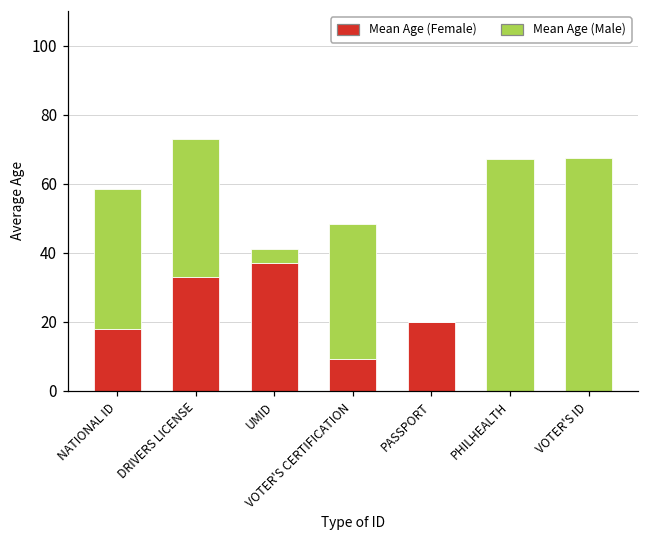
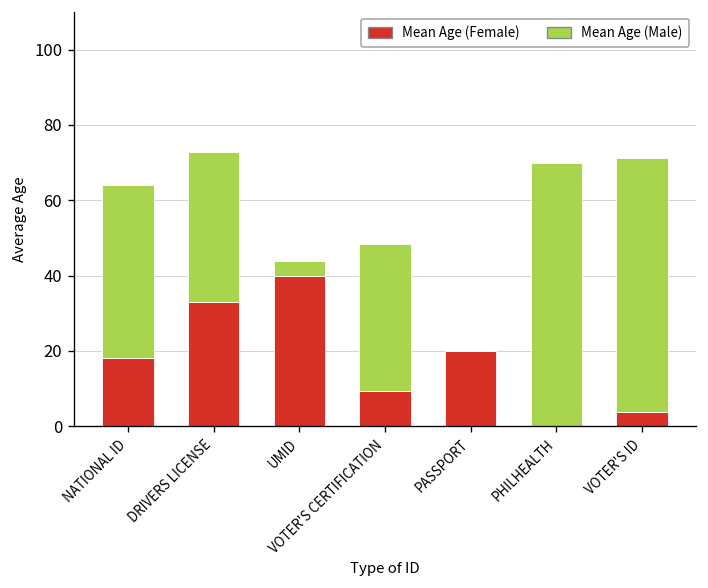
  {
    "Mean Age (Female)": {
      "NATIONAL ID": 18,
      "DRIVERS LICENSE": 33,
-     "UMID": 37,
+     "UMID": 40,
      "VOTER'S CERTIFICATION": 9,
      "PASSPORT": 20,
      "PHILHEALTH": 0,
-     "VOTER'S ID": 0
+     "VOTER'S ID": 4
    },
    "Mean Age (Male)": {
-     "NATIONAL ID": 40,
+     "NATIONAL ID": 46,
      "DRIVERS LICENSE": 40,
      "UMID": 4,
      "VOTER'S CERTIFICATION": 39,
      "PASSPORT": 0,
-     "PHILHEALTH": 67,
+     "PHILHEALTH": 70,
      "VOTER'S ID": 67
    }
  }
